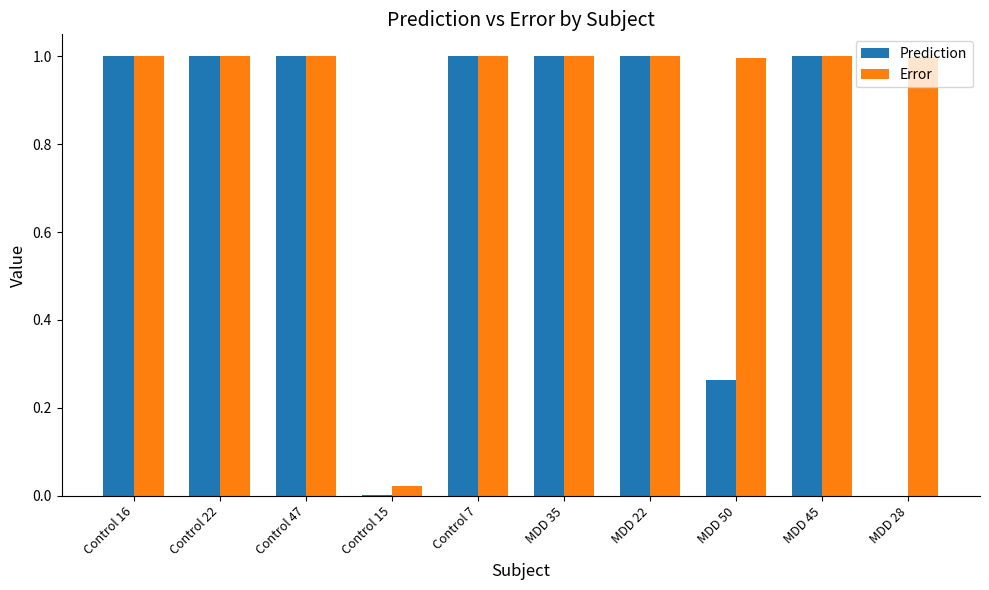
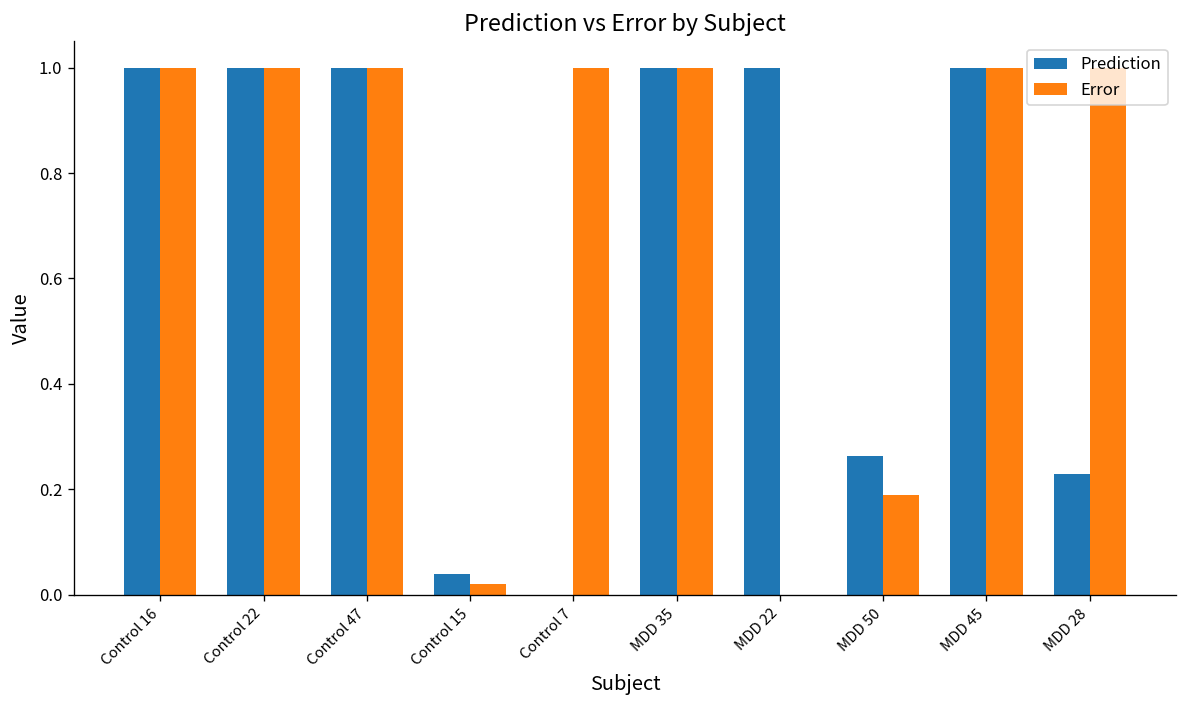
  {
    "Prediction": {
      "Control 16": 1.00,
      "Control 22": 1.00,
      "Control 47": 1.00,
-     "Control 15": 0.00,
-     "Control 7": 1,
+     "Control 15": 0.04,
+     "Control 7": 0,
      "MDD 35": 1.00,
      "MDD 22": 1.00,
      "MDD 50": 0.26,
      "MDD 45": 1.00,
-     "MDD 28": 0.00
+     "MDD 28": 0.23
    },
    "Error": {
      "Control 16": 1.00,
      "Control 22": 1.00,
      "Control 47": 1.00,
      "Control 15": 0.02,
      "Control 7": 1.00,
      "MDD 35": 1.00,
-     "MDD 22": 1,
-     "MDD 50": 1.00,
+     "MDD 22": 0,
+     "MDD 50": 0.19,
      "MDD 45": 1.00
    }
  }
